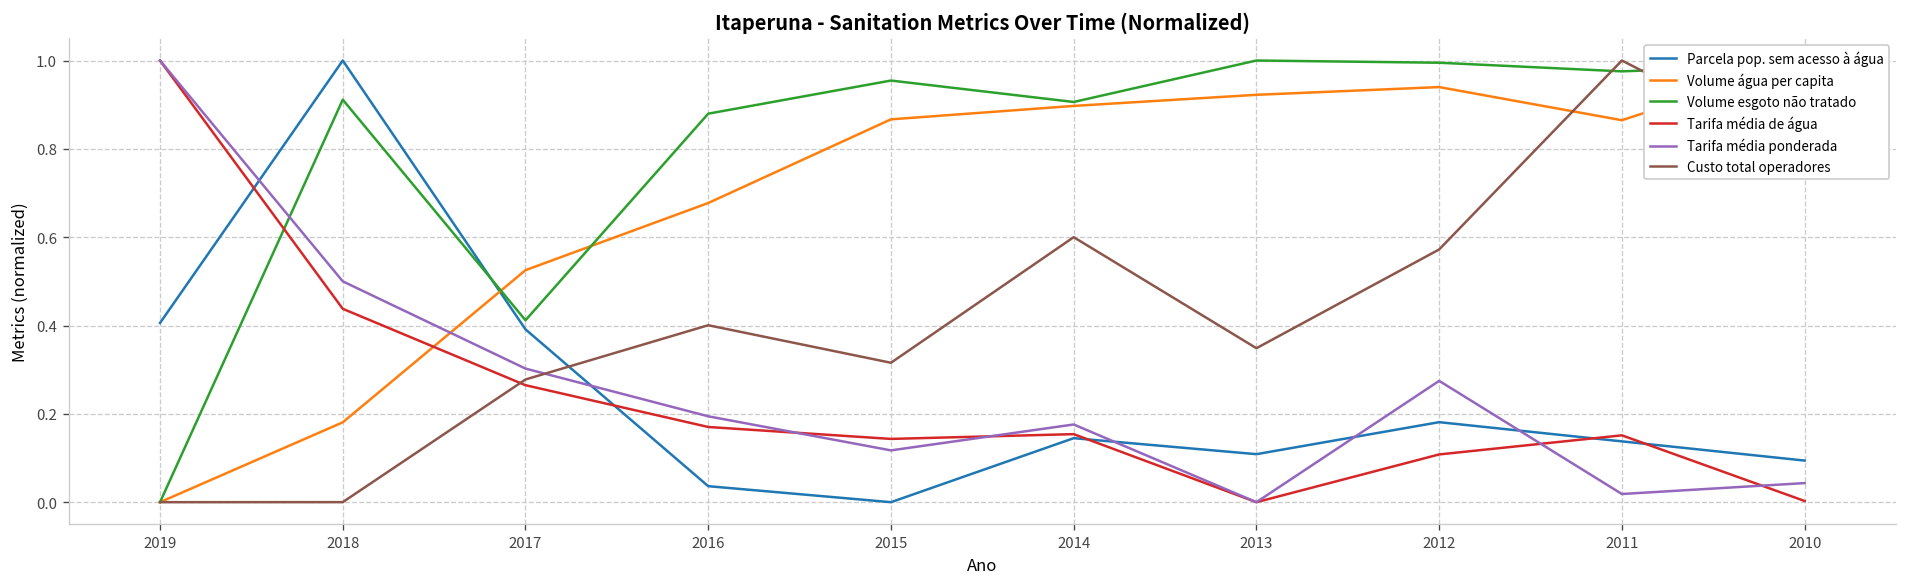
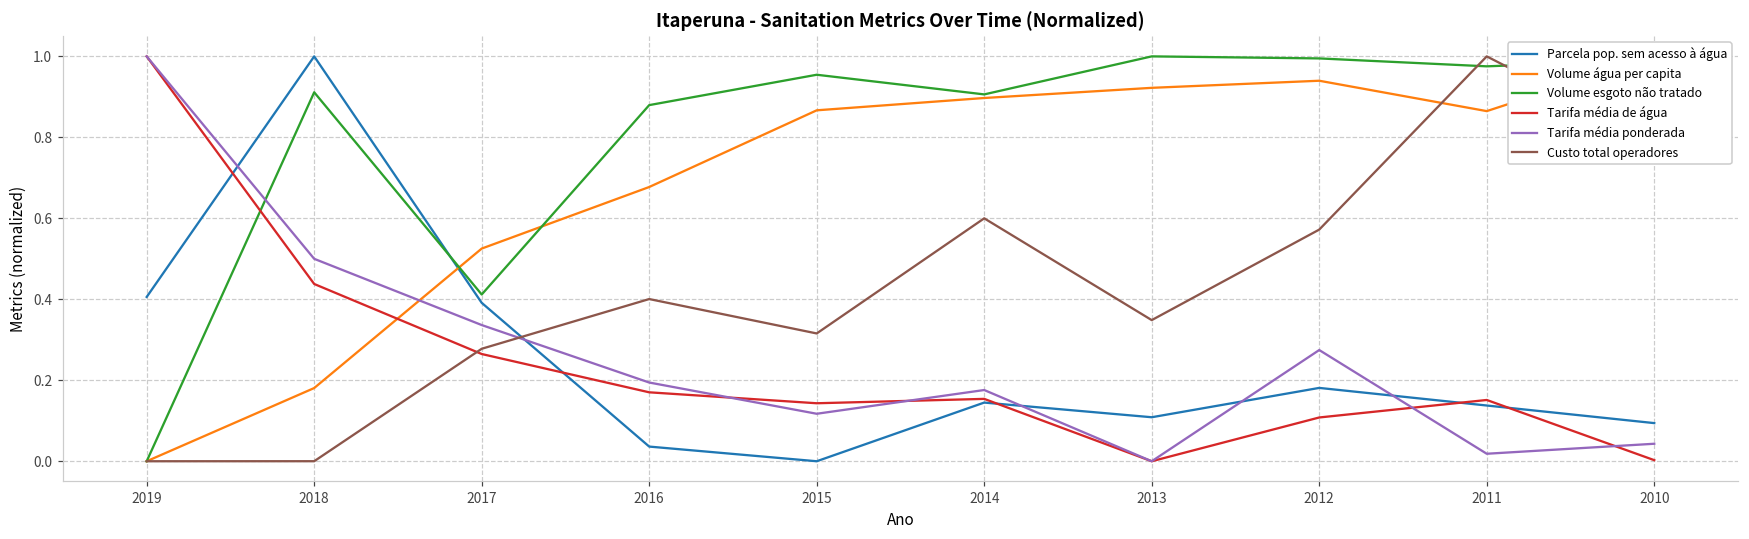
  {
    "Parcela pop. sem acesso à água": {
      "2019": 0.41,
      "2018": 1.00,
      "2017": 0.39,
      "2016": 0.04,
      "2015": 0.00,
      "2014": 0.14,
      "2013": 0.11,
      "2012": 0.18,
      "2011": 0.14,
      "2010": 0.09
    },
    "Volume água per capita": {
      "2018": 0.18,
      "2017": 0.53,
      "2016": 0.68,
      "2015": 0.87,
      "2014": 0.90,
      "2013": 0.92,
      "2012": 0.94,
      "2011": 0.86
    },
    "Volume esgoto não tratado": {
      "2018": 0.91,
      "2017": 0.41,
      "2016": 0.88,
      "2015": 0.95,
      "2014": 0.91,
      "2013": 1.00,
      "2012": 0.99,
      "2011": 0.98
    },
    "Tarifa média de água": {
      "2018": 0.44,
      "2017": 0.26,
      "2016": 0.17,
      "2015": 0.14,
      "2014": 0.15,
      "2012": 0.11,
      "2011": 0.15,
      "2010": 0.00
    },
    "Tarifa média ponderada": {
      "2018": 0.50,
-     "2017": 0.30,
+     "2017": 0.34,
      "2016": 0.19,
      "2015": 0.12,
      "2014": 0.18,
      "2012": 0.27,
      "2011": 0.02,
      "2010": 0.04
    },
    "Custo total operadores": {
      "2018": 0.00,
      "2017": 0.28,
      "2016": 0.40,
      "2015": 0.32,
      "2014": 0.60,
      "2013": 0.35,
      "2012": 0.57,
      "2011": 1.00
    }
  }
